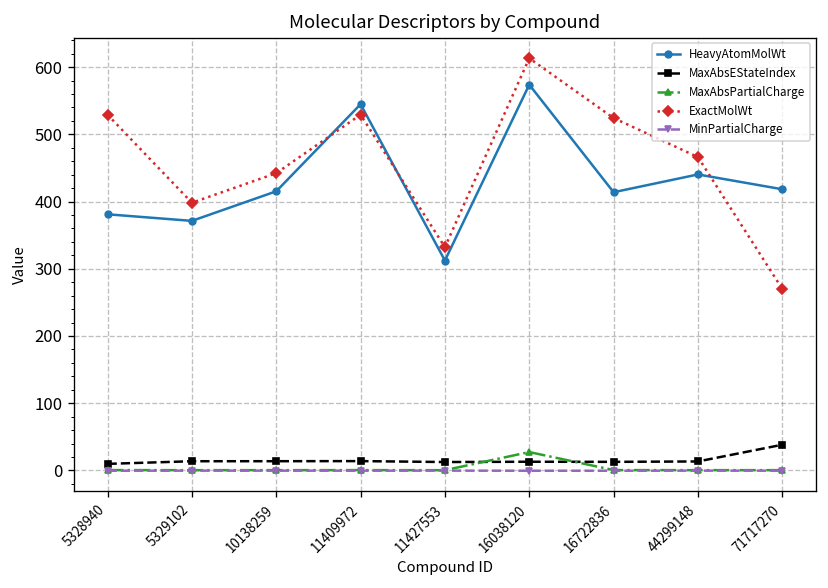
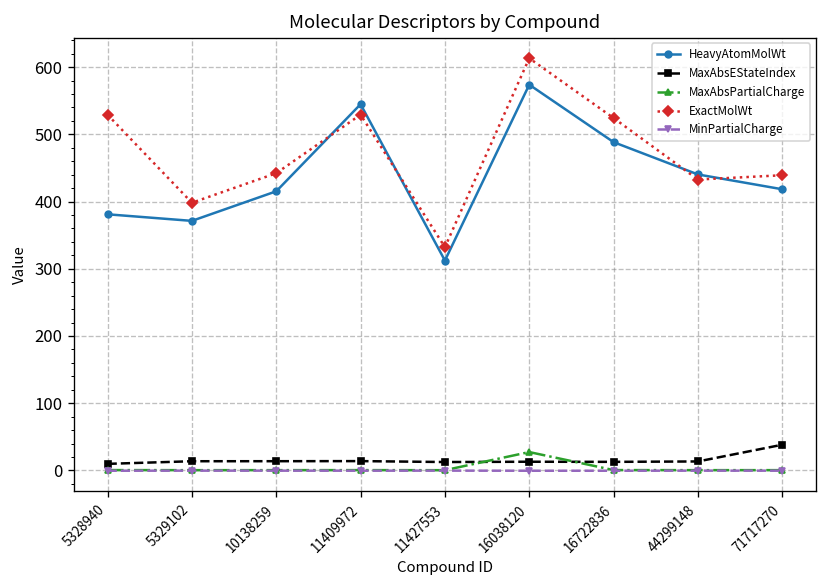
  {
    "HeavyAtomMolWt": {
      "5328940": 380,
      "5329102": 370,
      "10138259": 420,
      "11409972": 540,
      "11427553": 310,
      "16038120": 570,
-     "16722836": 410,
+     "16722836": 490,
      "44299148": 440,
      "71717270": 420
    },
    "MaxAbsEStateIndex": {
      "5328940": 10,
      "5329102": 10,
      "10138259": 10,
      "11409972": 10,
      "11427553": 10,
      "16038120": 10,
      "16722836": 10,
      "44299148": 10,
      "71717270": 40
    },
    "MaxAbsPartialCharge": {
      "16038120": 30
    },
    "ExactMolWt": {
      "5328940": 530,
      "5329102": 400,
      "10138259": 440,
      "11409972": 530,
      "11427553": 330,
      "16038120": 610,
      "16722836": 520,
-     "44299148": 470,
-     "71717270": 270
+     "44299148": 430,
+     "71717270": 440
    },
    "MinPartialCharge": {
      "16038120": 0
    }
  }
